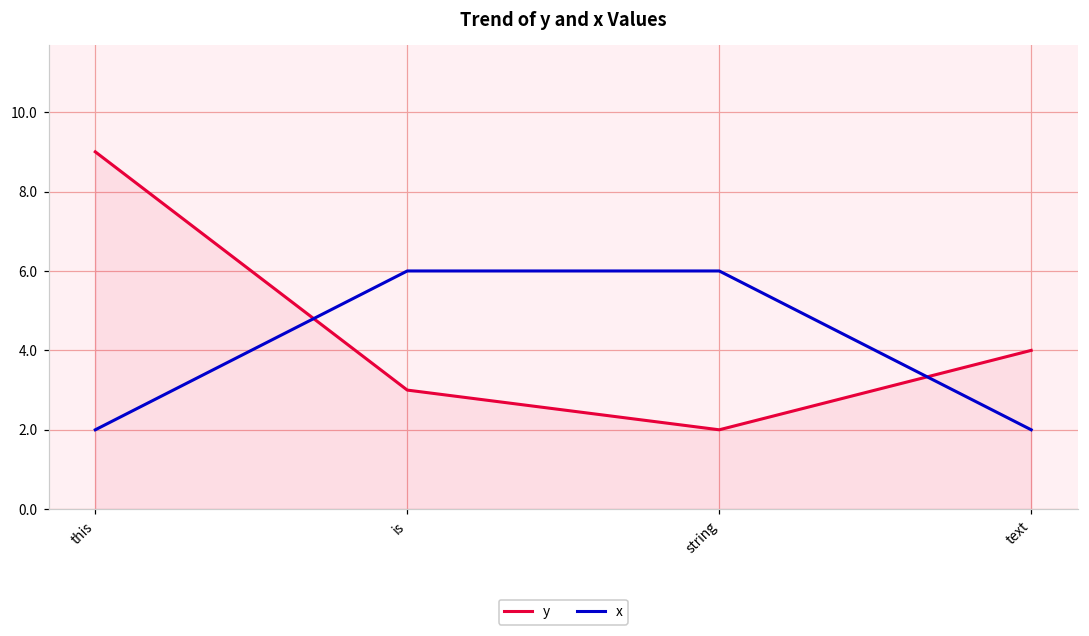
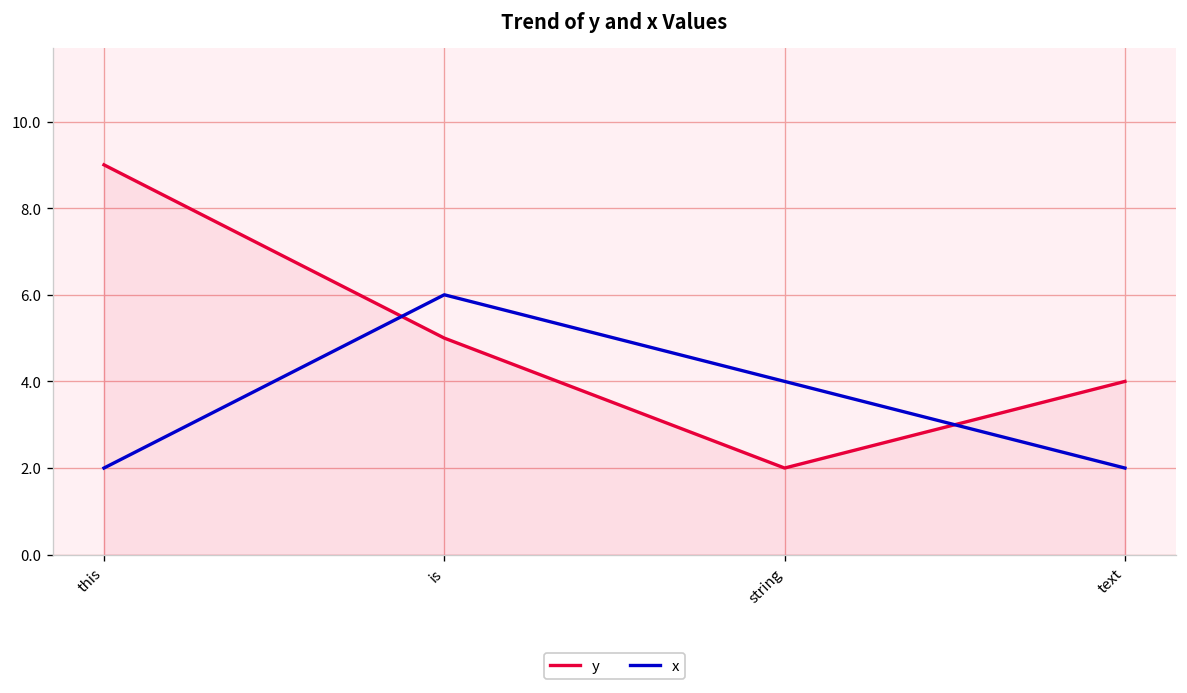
  {
    "y": {
      "this": 9,
-     "is": 3,
+     "is": 5,
      "string": 2,
      "text": 4
    },
    "x": {
      "this": 2,
      "is": 6,
-     "string": 6,
+     "string": 4,
      "text": 2
    }
  }
